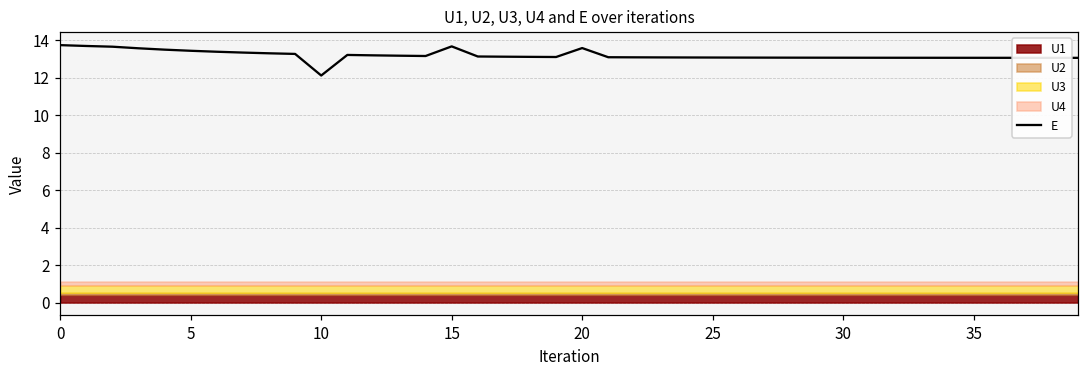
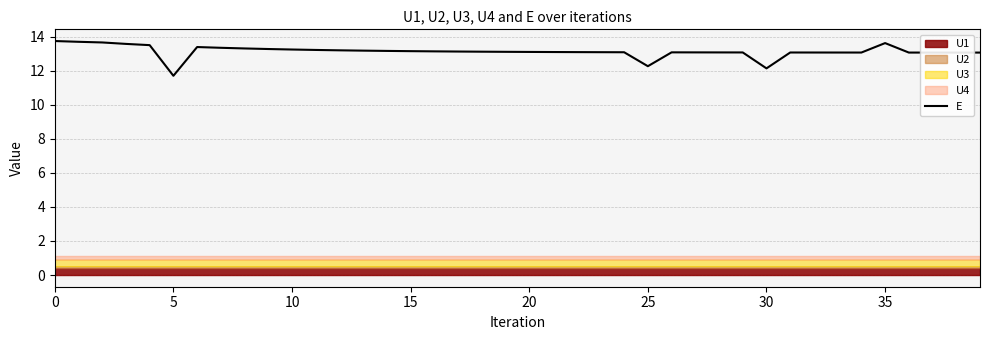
  {
    "E": {
      "0": 13.7,
-     "5": 13.4,
-     "10": 12.1,
-     "15": 13.7,
-     "20": 13.6,
-     "25": 13.1,
-     "30": 13.1,
-     "35": 13.1
+     "5": 11.7,
+     "10": 13.2,
+     "15": 13.1,
+     "20": 13.1,
+     "25": 12.3,
+     "30": 12.1,
+     "35": 13.6
    },
    "U3": {
      "0": 0.4,
      "5": 0.4,
      "10": 0.4,
      "15": 0.4,
      "20": 0.4,
      "25": 0.4,
      "30": 0.4,
      "35": 0.4
    },
    "U4": {
      "0": 0.2,
      "5": 0.2,
      "10": 0.2,
      "15": 0.2,
      "20": 0.2,
      "25": 0.2,
      "30": 0.2,
      "35": 0.2
    }
  }
